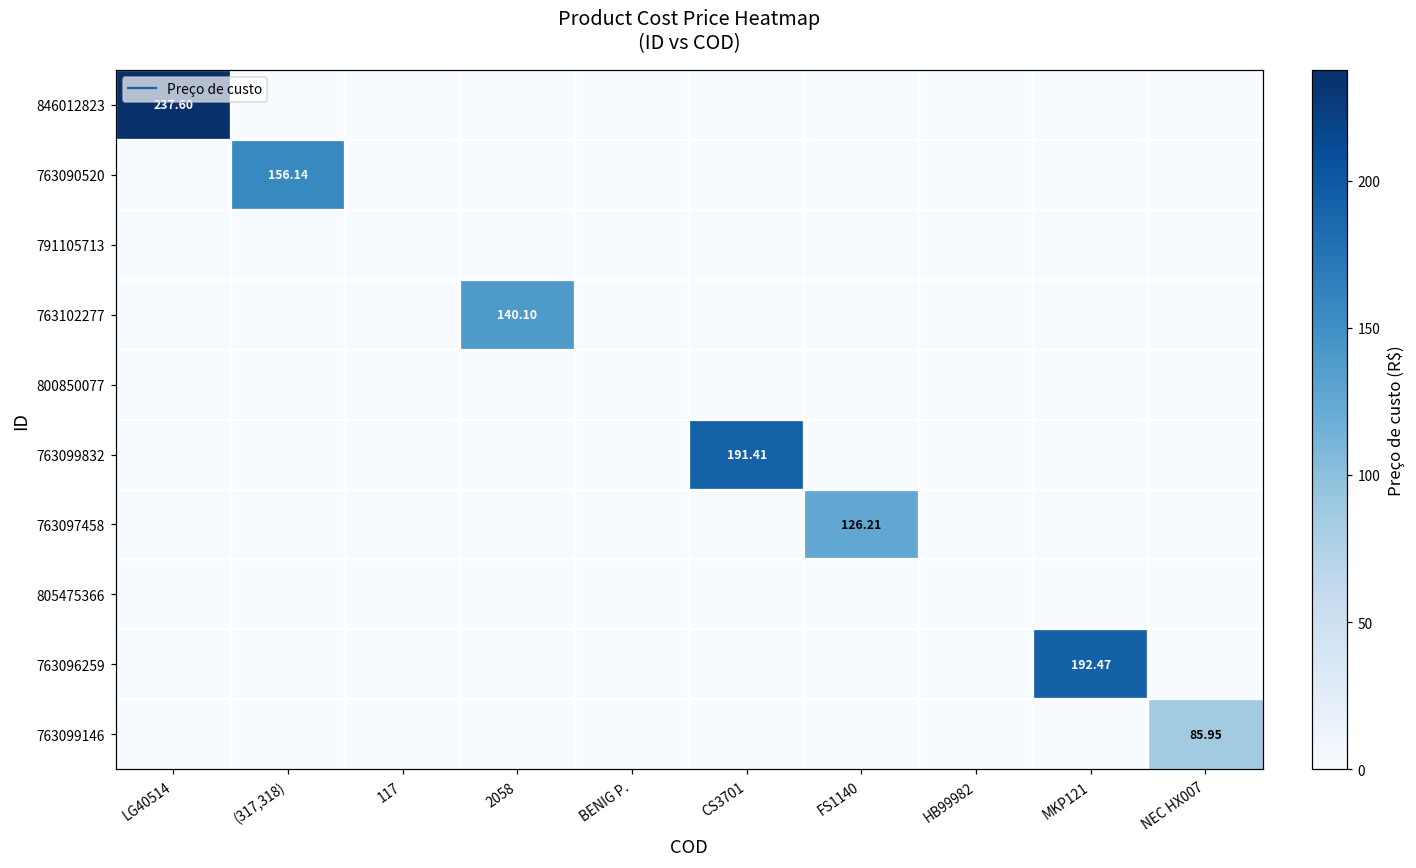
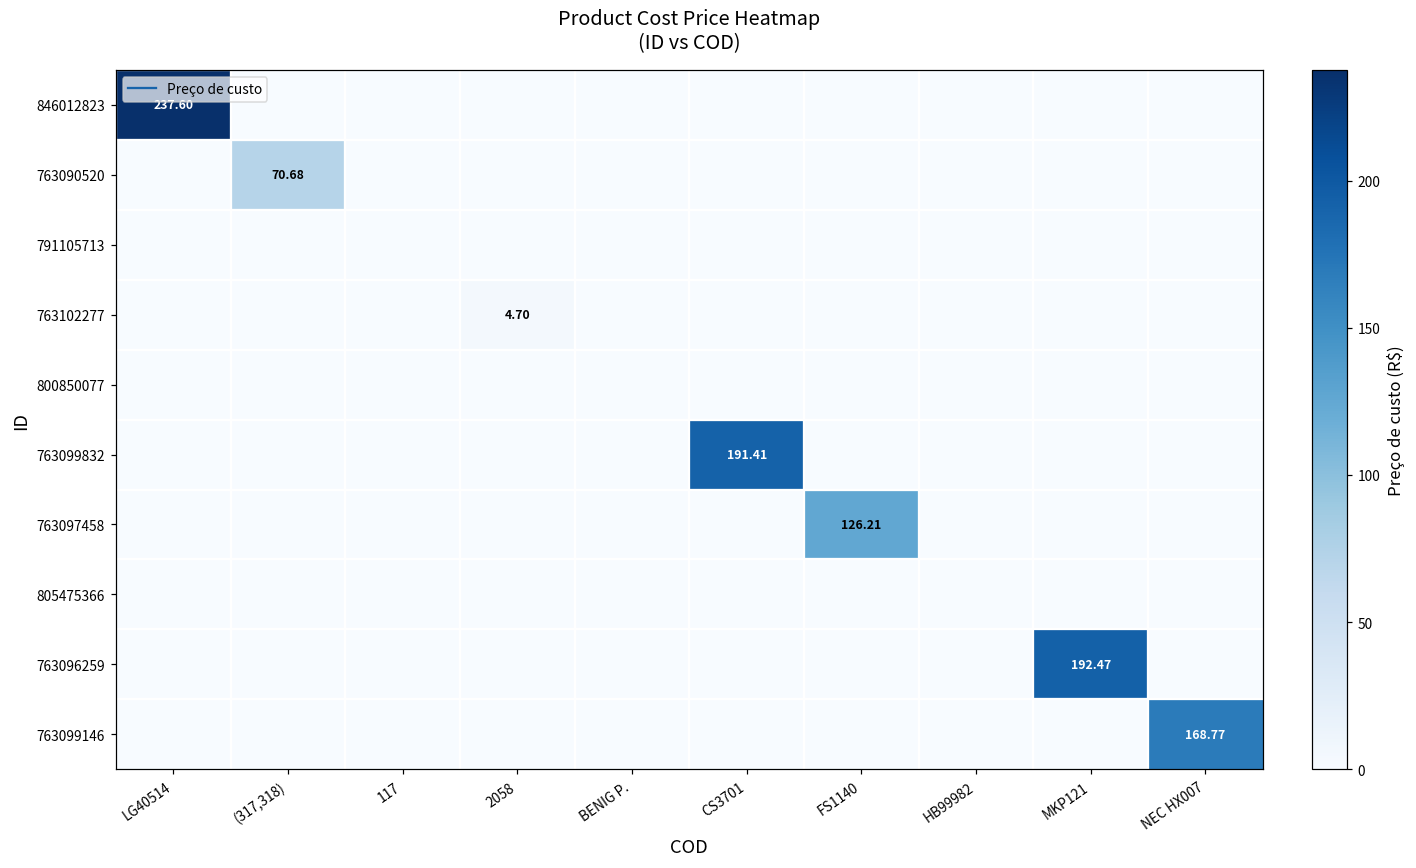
  {
    "763090520": {
-     "(317,318)": 156.14
+     "(317,318)": 70.68
    },
    "763102277": {
-     "2058": 140.10
+     "2058": 4.70
    },
    "763099832": {
      "CS3701": 191.41
    },
    "763097458": {
      "FS1140": 126.21
    },
    "763096259": {
      "MKP121": 192.47
    },
    "763099146": {
-     "NEC HX007": 85.95
+     "NEC HX007": 168.77
    }
  }
